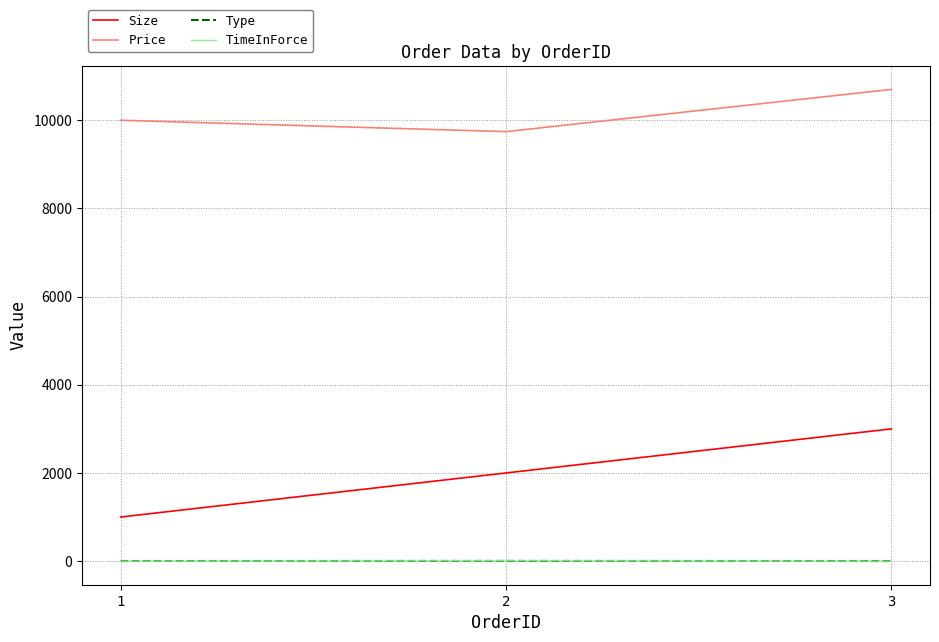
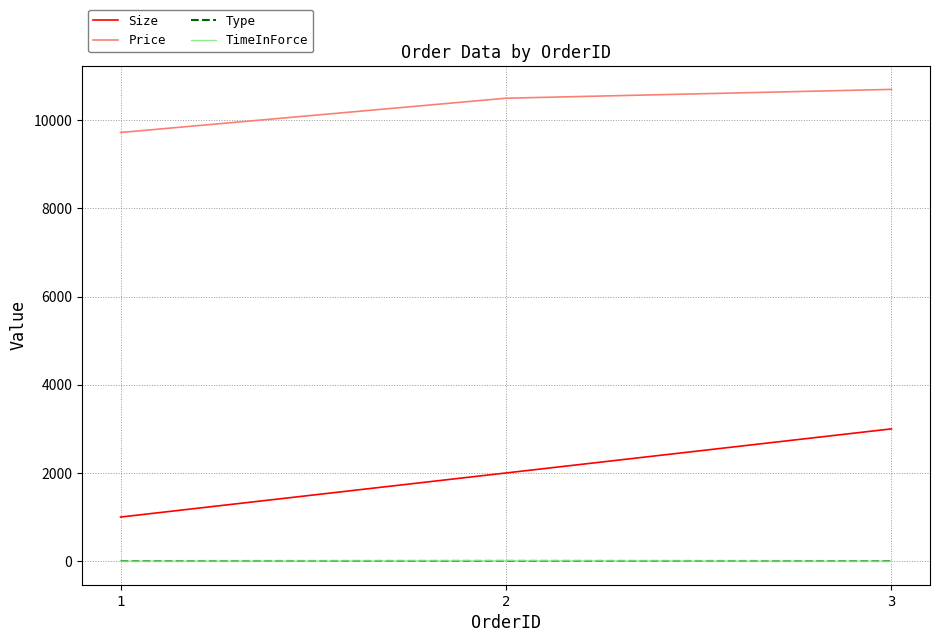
  {
    "Size": {
      "1": 1000,
      "2": 2000,
      "3": 3000
    },
    "Price": {
-     "1": 10000,
-     "2": 9700,
+     "1": 9700,
+     "2": 10500,
      "3": 10700
    },
    "TimeInForce": {
      "1": 0,
      "2": 0,
      "3": 0
    }
  }
